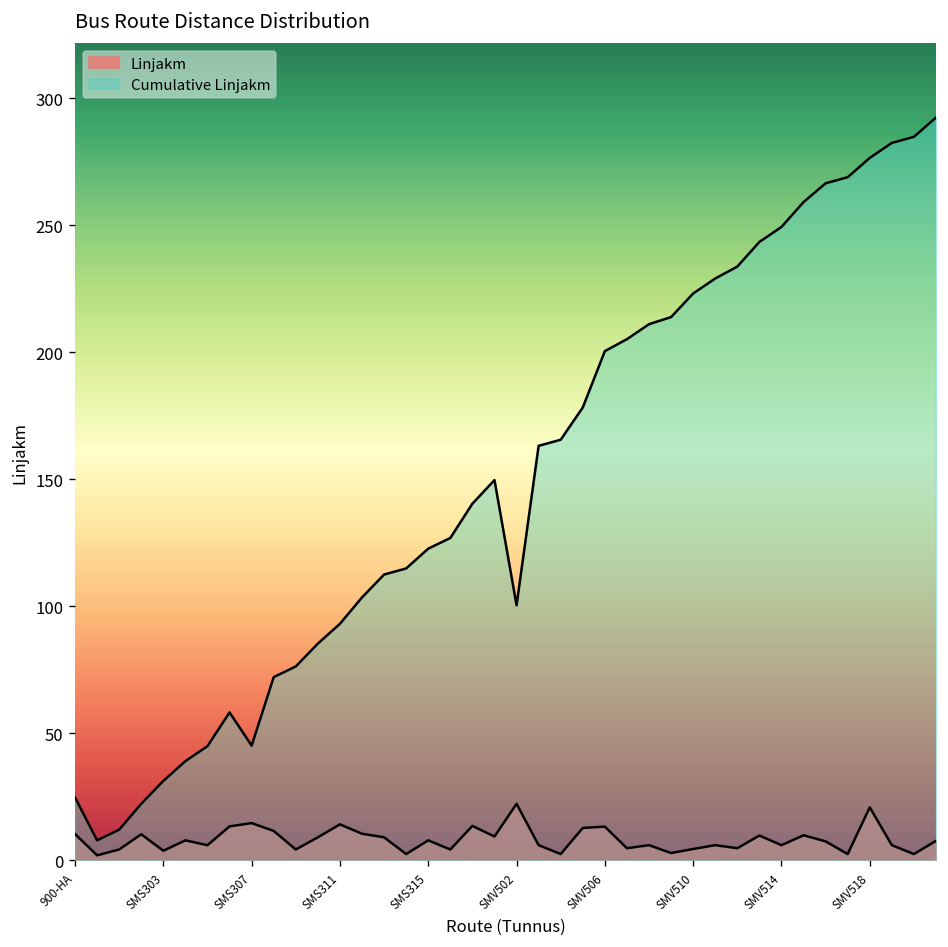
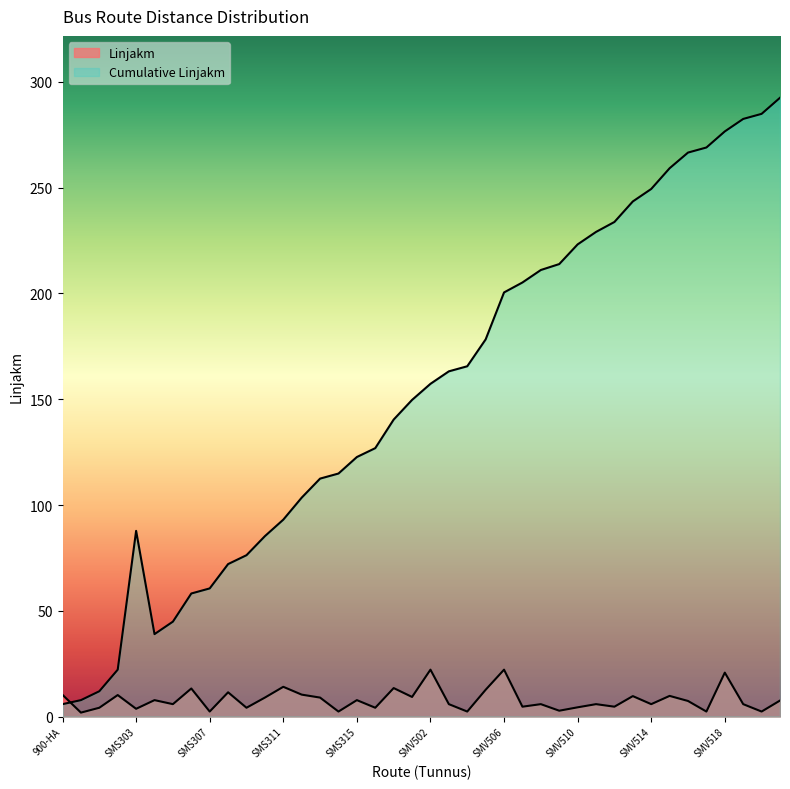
  {
    "Linjakm": {
      "900-HA": 10,
      "SMS303": 4,
-     "SMS307": 15,
+     "SMS307": 2,
      "SMS311": 14,
      "SMS315": 8,
      "SMV502": 22,
-     "SMV506": 13,
+     "SMV506": 22,
      "SMV510": 4,
      "SMV514": 6,
      "SMV518": 21
    },
    "Cumulative Linjakm": {
-     "900-HA": 25,
-     "SMS303": 31,
-     "SMS307": 45,
+     "900-HA": 6,
+     "SMS303": 88,
+     "SMS307": 61,
      "SMS311": 93,
      "SMS315": 123,
-     "SMV502": 100,
+     "SMV502": 157,
      "SMV506": 201,
      "SMV510": 223,
      "SMV514": 249,
      "SMV518": 277
    }
  }
